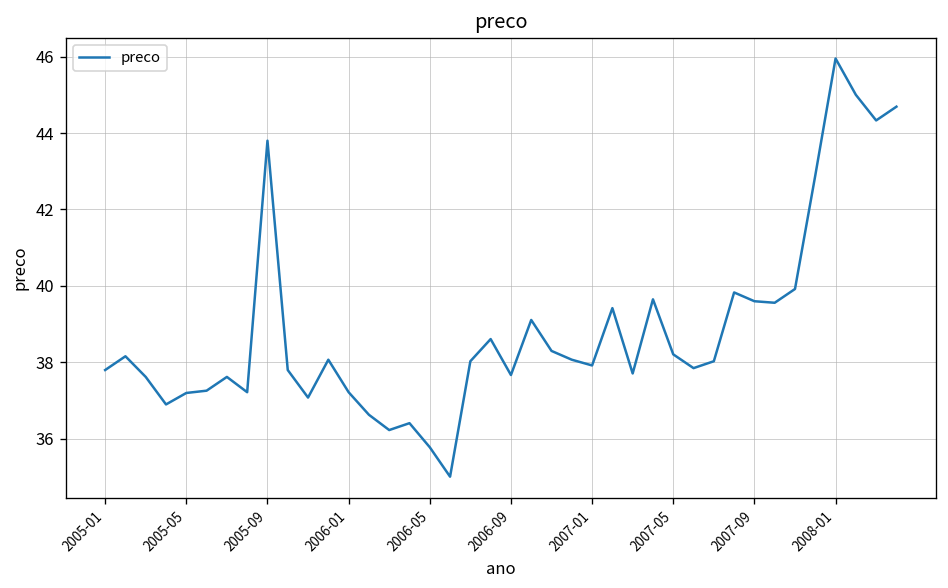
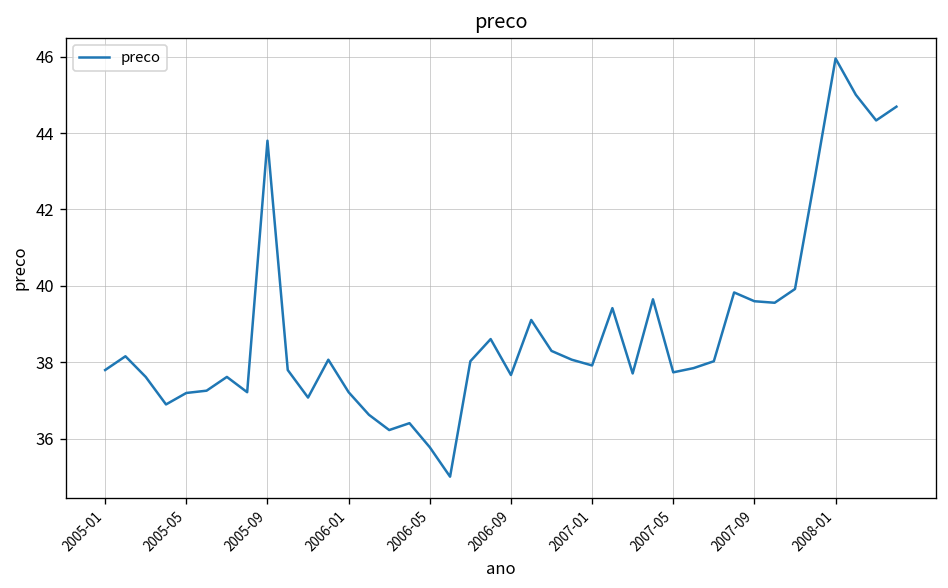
  {
    "2005-01": 37.8,
    "2005-05": 37.2,
    "2005-09": 43.8,
    "2006-01": 37.2,
    "2006-05": 35.8,
    "2006-09": 37.7,
    "2007-01": 37.9,
-   "2007-05": 38.2,
+   "2007-05": 37.7,
    "2007-09": 39.6,
    "2008-01": 46.0
  }
